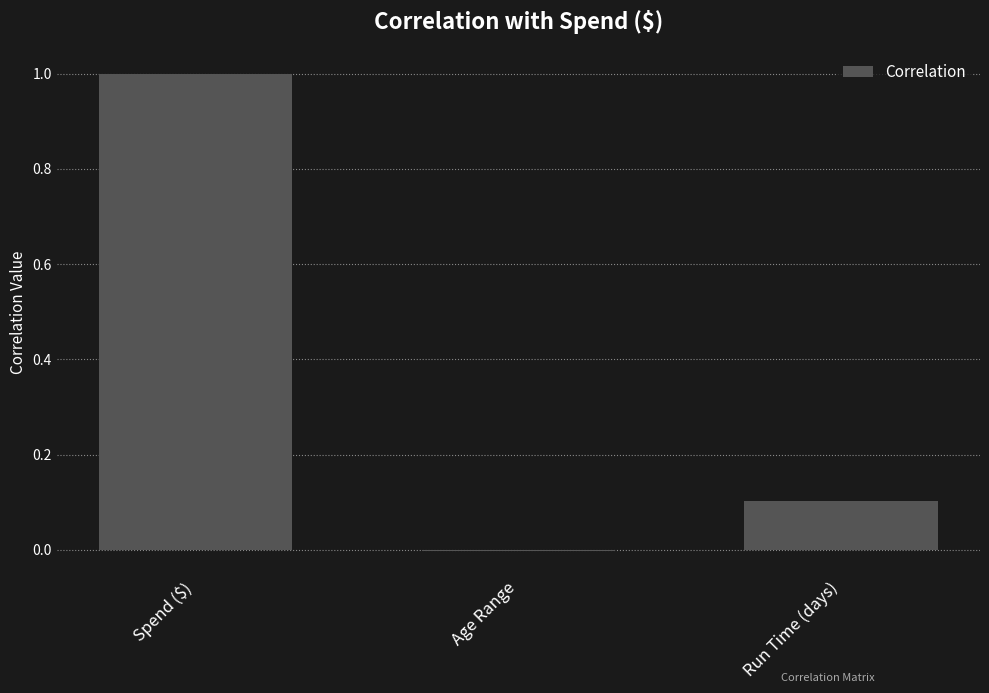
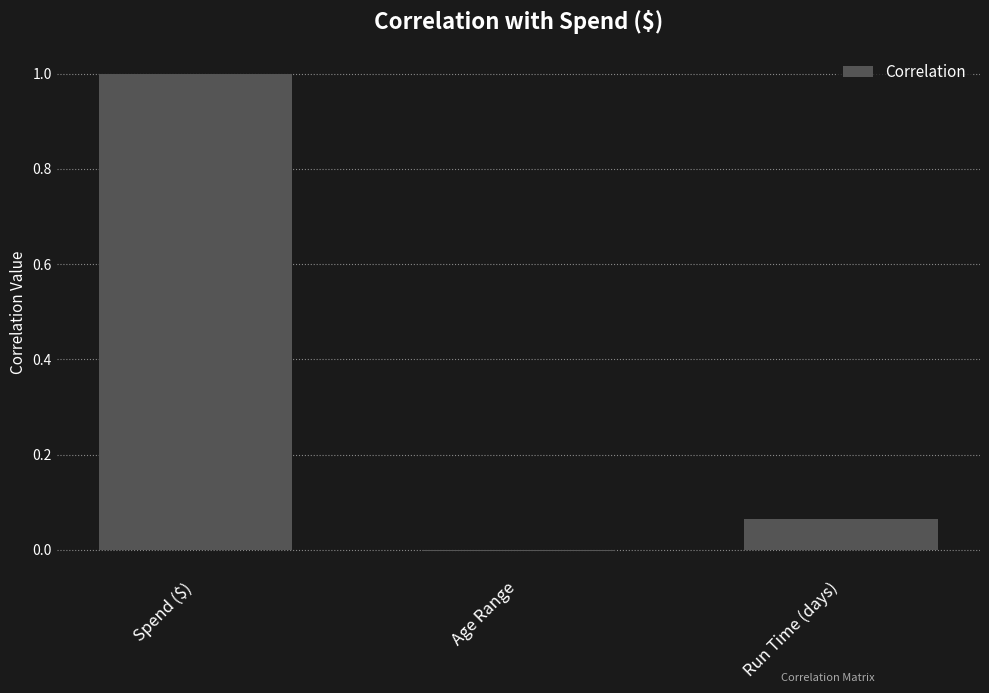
  {
    "Spend ($)": 1.00,
-   "Run Time (days)": 0.10
+   "Run Time (days)": 0.06
  }
